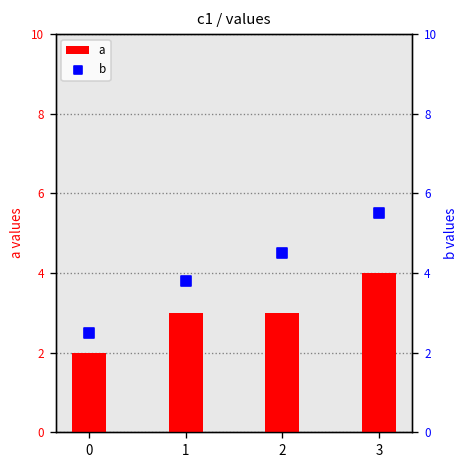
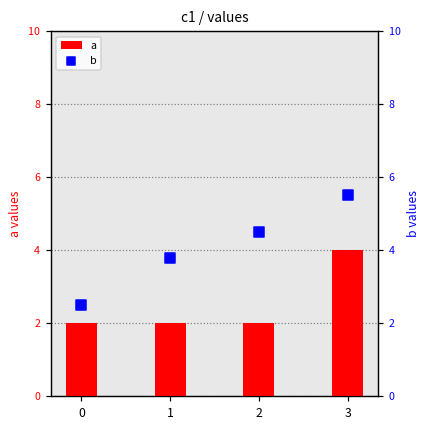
  {
    "a": {
      "0": 2,
-     "1": 3,
-     "2": 3,
+     "1": 2,
+     "2": 2,
      "3": 4
    }
  }
